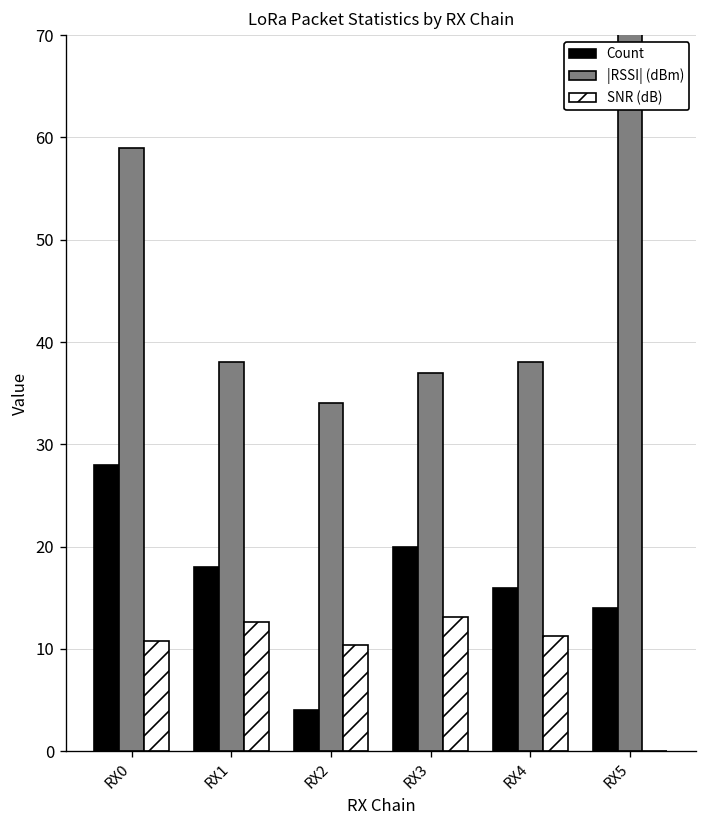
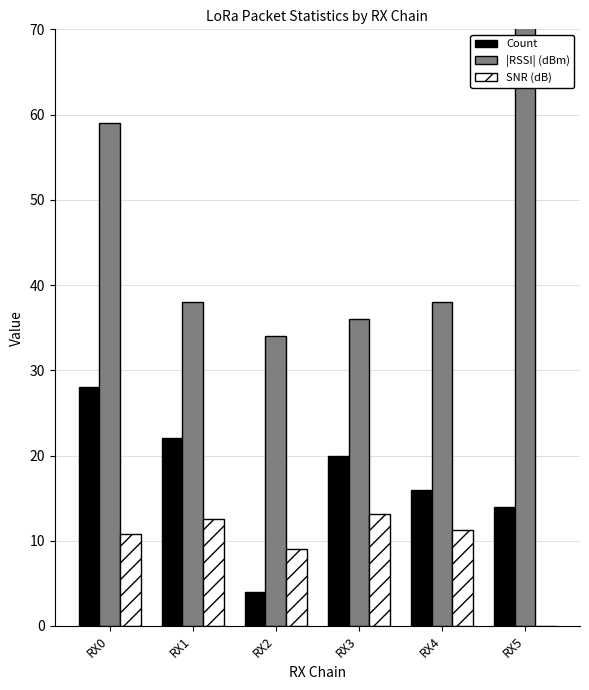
  {
    "Count": {
      "RX0": 28,
-     "RX1": 18,
+     "RX1": 22,
      "RX2": 4,
      "RX3": 20,
      "RX4": 16,
      "RX5": 14
    },
    "|RSSI| (dBm)": {
      "RX0": 59,
      "RX1": 38,
      "RX2": 34,
-     "RX3": 37,
+     "RX3": 36,
      "RX4": 38
    },
    "SNR (dB)": {
      "RX0": 11,
      "RX1": 13,
-     "RX2": 10,
+     "RX2": 9,
      "RX3": 13,
      "RX4": 11,
      "RX5": 0
    }
  }
